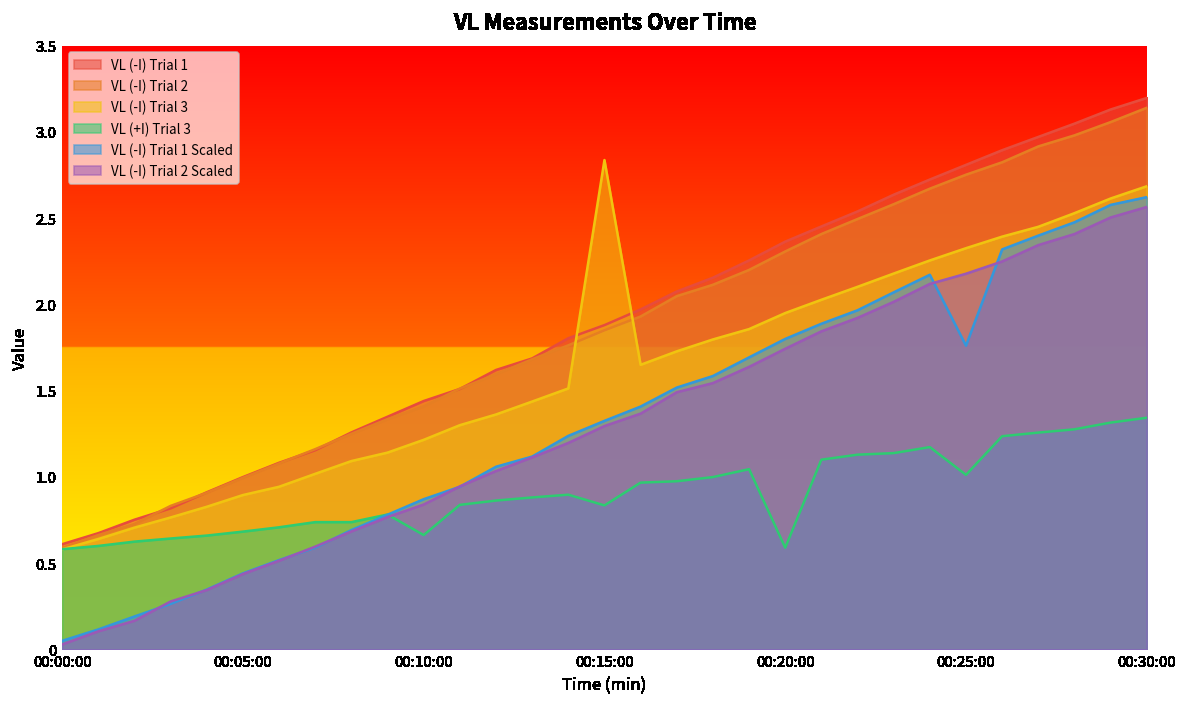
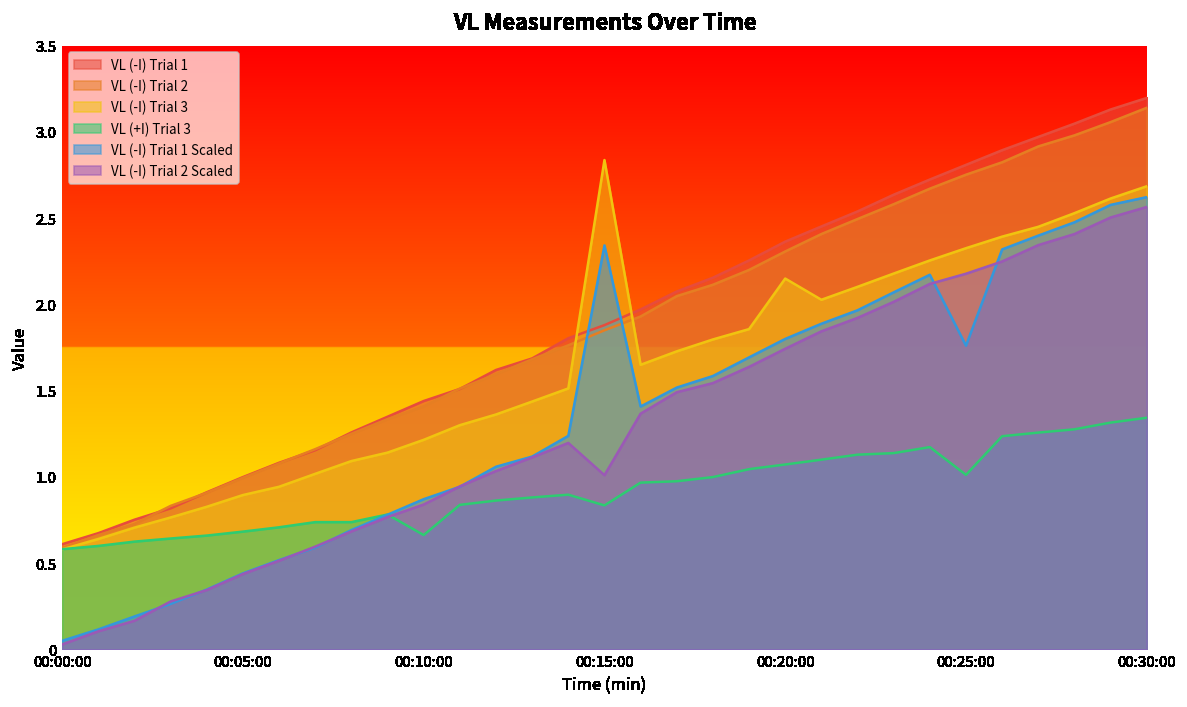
  {
    "VL (-I) Trial 3": {
      "00:05:00": 0.90,
      "00:10:00": 1.22,
      "00:15:00": 2.84,
-     "00:20:00": 1.95,
+     "00:20:00": 2.15,
      "00:25:00": 2.33,
      "00:30:00": 2.69
    },
    "VL (+I) Trial 3": {
      "00:05:00": 0.68,
      "00:10:00": 0.66,
      "00:15:00": 0.84,
-     "00:20:00": 0.59,
+     "00:20:00": 1.07,
      "00:25:00": 1.01,
      "00:30:00": 1.34
    },
    "VL (-I) Trial 1 Scaled": {
      "00:00:00": 0.05,
      "00:10:00": 0.87,
-     "00:15:00": 1.33,
+     "00:15:00": 2.34,
      "00:20:00": 1.80,
      "00:25:00": 1.76,
      "00:30:00": 2.62
    },
    "VL (-I) Trial 2 Scaled": {
      "00:00:00": 0.03,
      "00:10:00": 0.84,
-     "00:15:00": 1.30,
+     "00:15:00": 1.01,
      "00:20:00": 1.74,
      "00:25:00": 2.18,
      "00:30:00": 2.57
    }
  }
